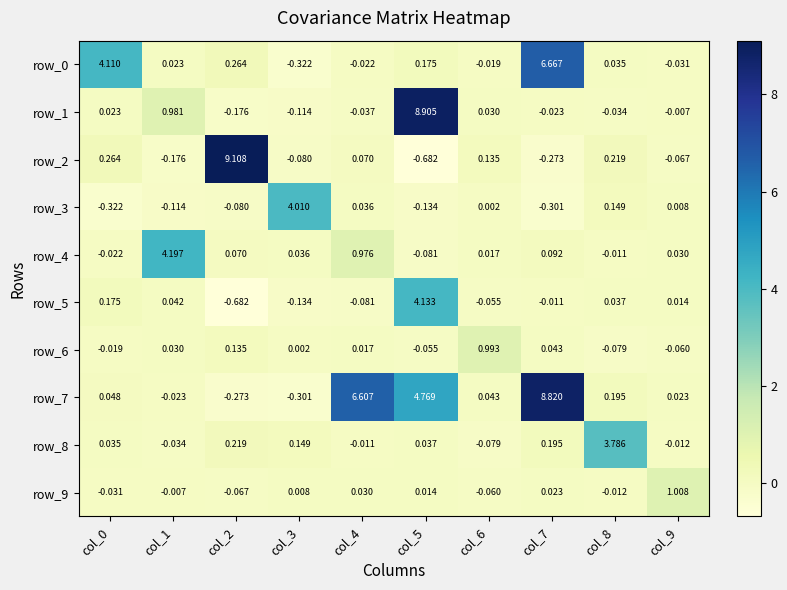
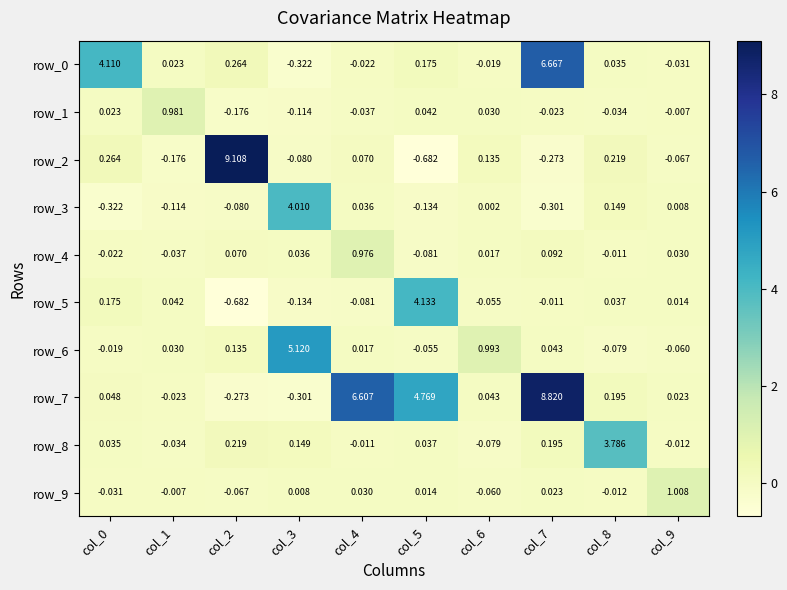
  {
    "row_0": {
      "col_0": 4.110,
      "col_1": 0.023,
      "col_2": 0.264,
      "col_3": -0.322,
      "col_4": -0.022,
      "col_5": 0.175,
      "col_6": -0.019,
      "col_7": 6.667,
      "col_8": 0.035,
      "col_9": -0.031
    },
    "row_1": {
      "col_0": 0.023,
      "col_1": 0.981,
      "col_2": -0.176,
      "col_3": -0.114,
      "col_4": -0.037,
-     "col_5": 8.905,
+     "col_5": 0.042,
      "col_6": 0.030,
      "col_7": -0.023,
      "col_8": -0.034,
      "col_9": -0.007
    },
    "row_2": {
      "col_0": 0.264,
      "col_1": -0.176,
      "col_2": 9.108,
      "col_3": -0.080,
      "col_4": 0.070,
      "col_5": -0.682,
      "col_6": 0.135,
      "col_7": -0.273,
      "col_8": 0.219,
      "col_9": -0.067
    },
    "row_3": {
      "col_0": -0.322,
      "col_1": -0.114,
      "col_2": -0.080,
      "col_3": 4.010,
      "col_4": 0.036,
      "col_5": -0.134,
      "col_6": 0.002,
      "col_7": -0.301,
      "col_8": 0.149,
      "col_9": 0.008
    },
    "row_4": {
      "col_0": -0.022,
-     "col_1": 4.197,
+     "col_1": -0.037,
      "col_2": 0.070,
      "col_3": 0.036,
      "col_4": 0.976,
      "col_5": -0.081,
      "col_6": 0.017,
      "col_7": 0.092,
      "col_8": -0.011,
      "col_9": 0.030
    },
    "row_5": {
      "col_0": 0.175,
      "col_1": 0.042,
      "col_2": -0.682,
      "col_3": -0.134,
      "col_4": -0.081,
      "col_5": 4.133,
      "col_6": -0.055,
      "col_7": -0.011,
      "col_8": 0.037,
      "col_9": 0.014
    },
    "row_6": {
      "col_0": -0.019,
      "col_1": 0.030,
      "col_2": 0.135,
-     "col_3": 0.002,
+     "col_3": 5.120,
      "col_4": 0.017,
      "col_5": -0.055,
      "col_6": 0.993,
      "col_7": 0.043,
      "col_8": -0.079,
      "col_9": -0.060
    },
    "row_7": {
      "col_0": 0.048,
      "col_1": -0.023,
      "col_2": -0.273,
      "col_3": -0.301,
      "col_4": 6.607,
      "col_5": 4.769,
      "col_6": 0.043,
      "col_7": 8.820,
      "col_8": 0.195,
      "col_9": 0.023
    },
    "row_8": {
      "col_0": 0.035,
      "col_1": -0.034,
      "col_2": 0.219,
      "col_3": 0.149,
      "col_4": -0.011,
      "col_5": 0.037,
      "col_6": -0.079,
      "col_7": 0.195,
      "col_8": 3.786,
      "col_9": -0.012
    },
    "row_9": {
      "col_0": -0.031,
      "col_1": -0.007,
      "col_2": -0.067,
      "col_3": 0.008,
      "col_4": 0.030,
      "col_5": 0.014,
      "col_6": -0.060,
      "col_7": 0.023,
      "col_8": -0.012,
      "col_9": 1.008
    }
  }
